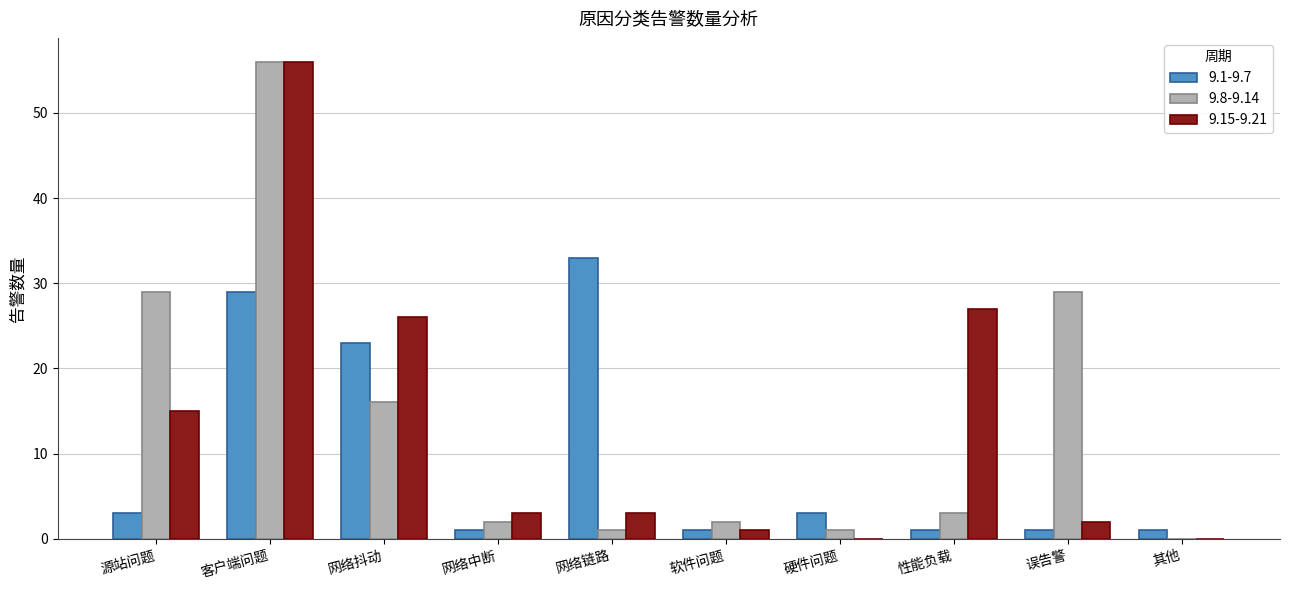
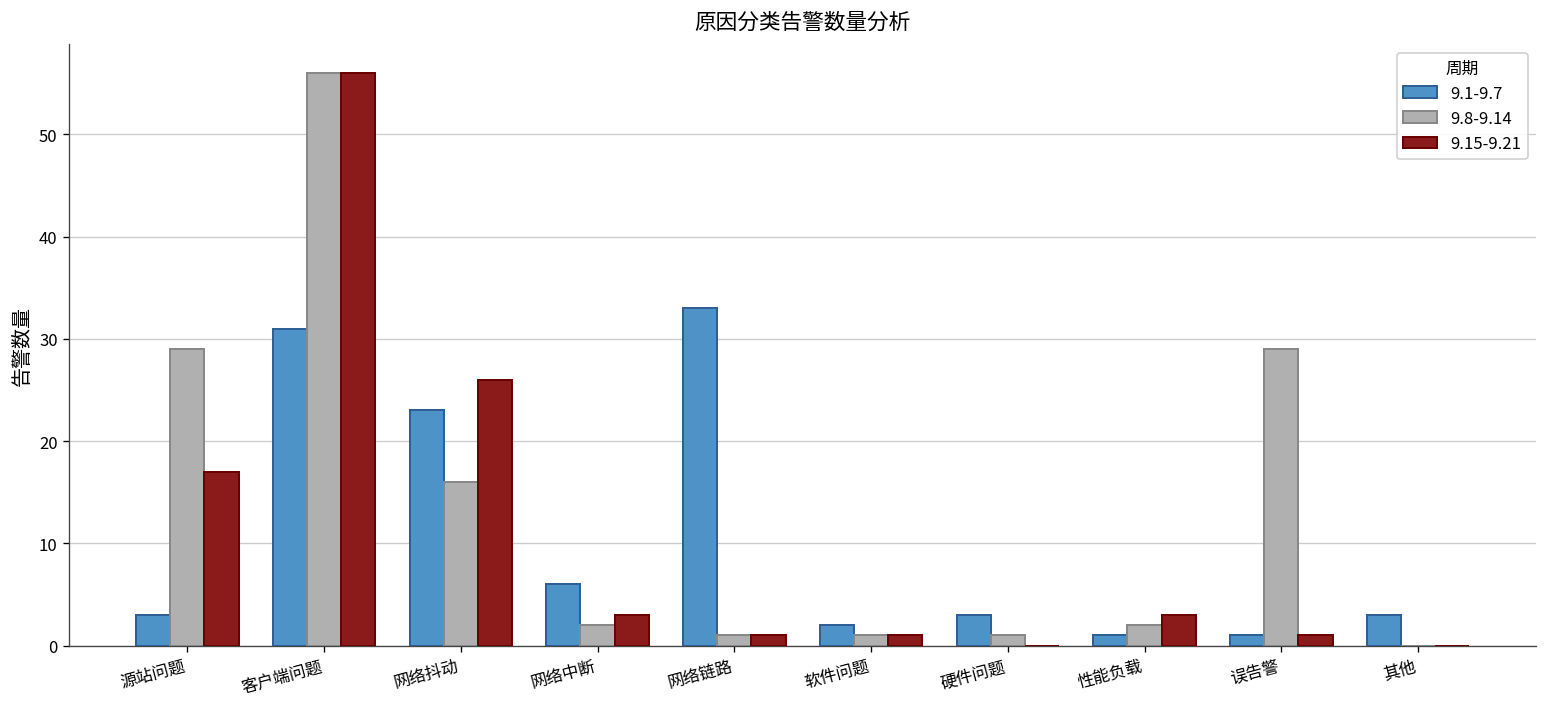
  {
    "9.1-9.7": {
      "源站问题": 3,
-     "客户端问题": 29,
+     "客户端问题": 31,
      "网络抖动": 23,
-     "网络中断": 1,
+     "网络中断": 6,
      "网络链路": 33,
-     "软件问题": 1,
+     "软件问题": 2,
      "硬件问题": 3,
      "性能负载": 1,
      "误告警": 1,
-     "其他": 1
+     "其他": 3
    },
    "9.8-9.14": {
      "源站问题": 29,
      "客户端问题": 56,
      "网络抖动": 16,
      "网络中断": 2,
      "网络链路": 1,
-     "软件问题": 2,
+     "软件问题": 1,
      "硬件问题": 1,
-     "性能负载": 3,
+     "性能负载": 2,
      "误告警": 29,
      "其他": 0
    },
    "9.15-9.21": {
-     "源站问题": 15,
+     "源站问题": 17,
      "客户端问题": 56,
      "网络抖动": 26,
      "网络中断": 3,
-     "网络链路": 3,
+     "网络链路": 1,
      "软件问题": 1,
      "硬件问题": 0,
-     "性能负载": 27,
-     "误告警": 2,
+     "性能负载": 3,
+     "误告警": 1,
      "其他": 0
    }
  }
